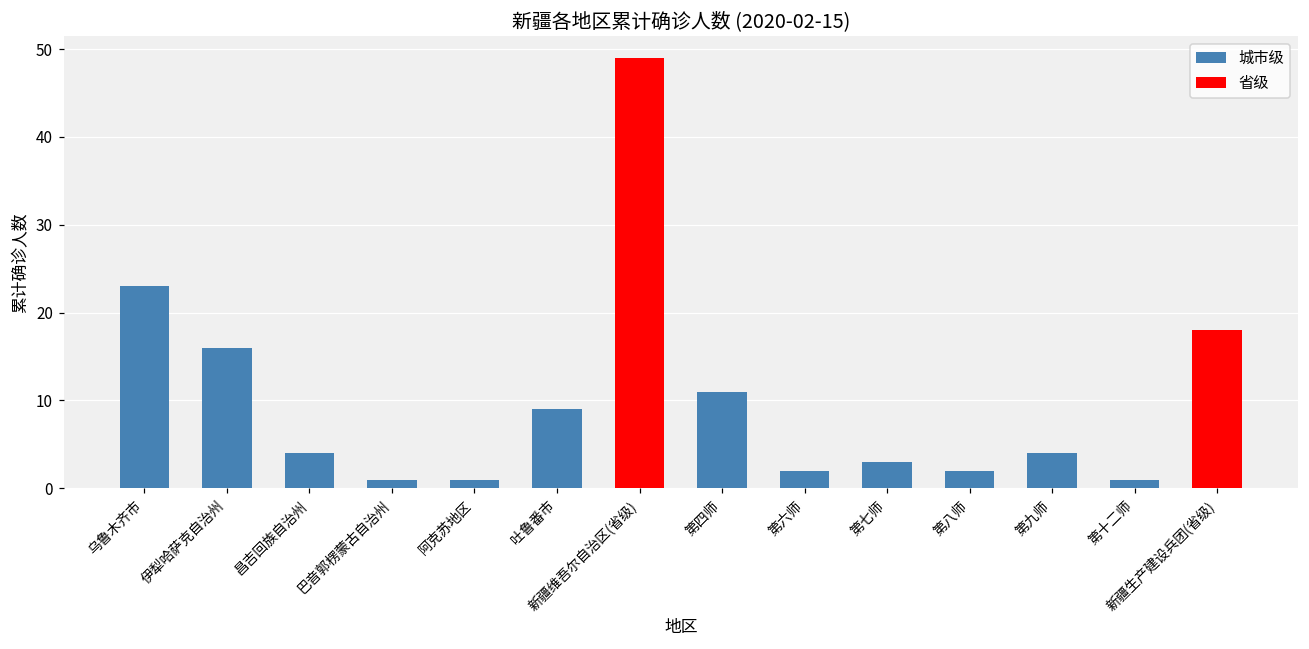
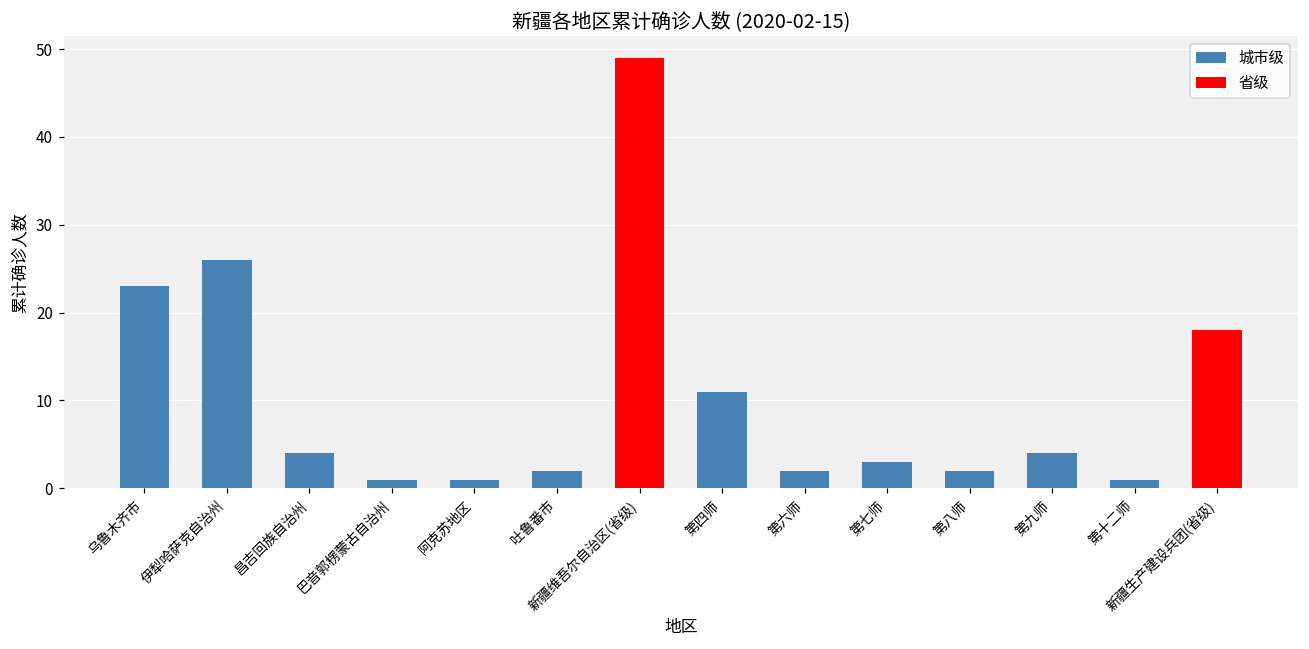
  {
    "城市级": {
      "乌鲁木齐市": 23,
-     "伊犁哈萨克自治州": 16,
+     "伊犁哈萨克自治州": 26,
      "昌吉回族自治州": 4,
      "巴音郭楞蒙古自治州": 1,
      "阿克苏地区": 1,
-     "吐鲁番市": 9,
+     "吐鲁番市": 2,
      "第四师": 11,
      "第六师": 2,
      "第七师": 3,
      "第八师": 2,
      "第九师": 4,
      "第十二师": 1
    },
    "省级": {
      "新疆维吾尔自治区(省级)": 49,
      "新疆生产建设兵团(省级)": 18
    }
  }
